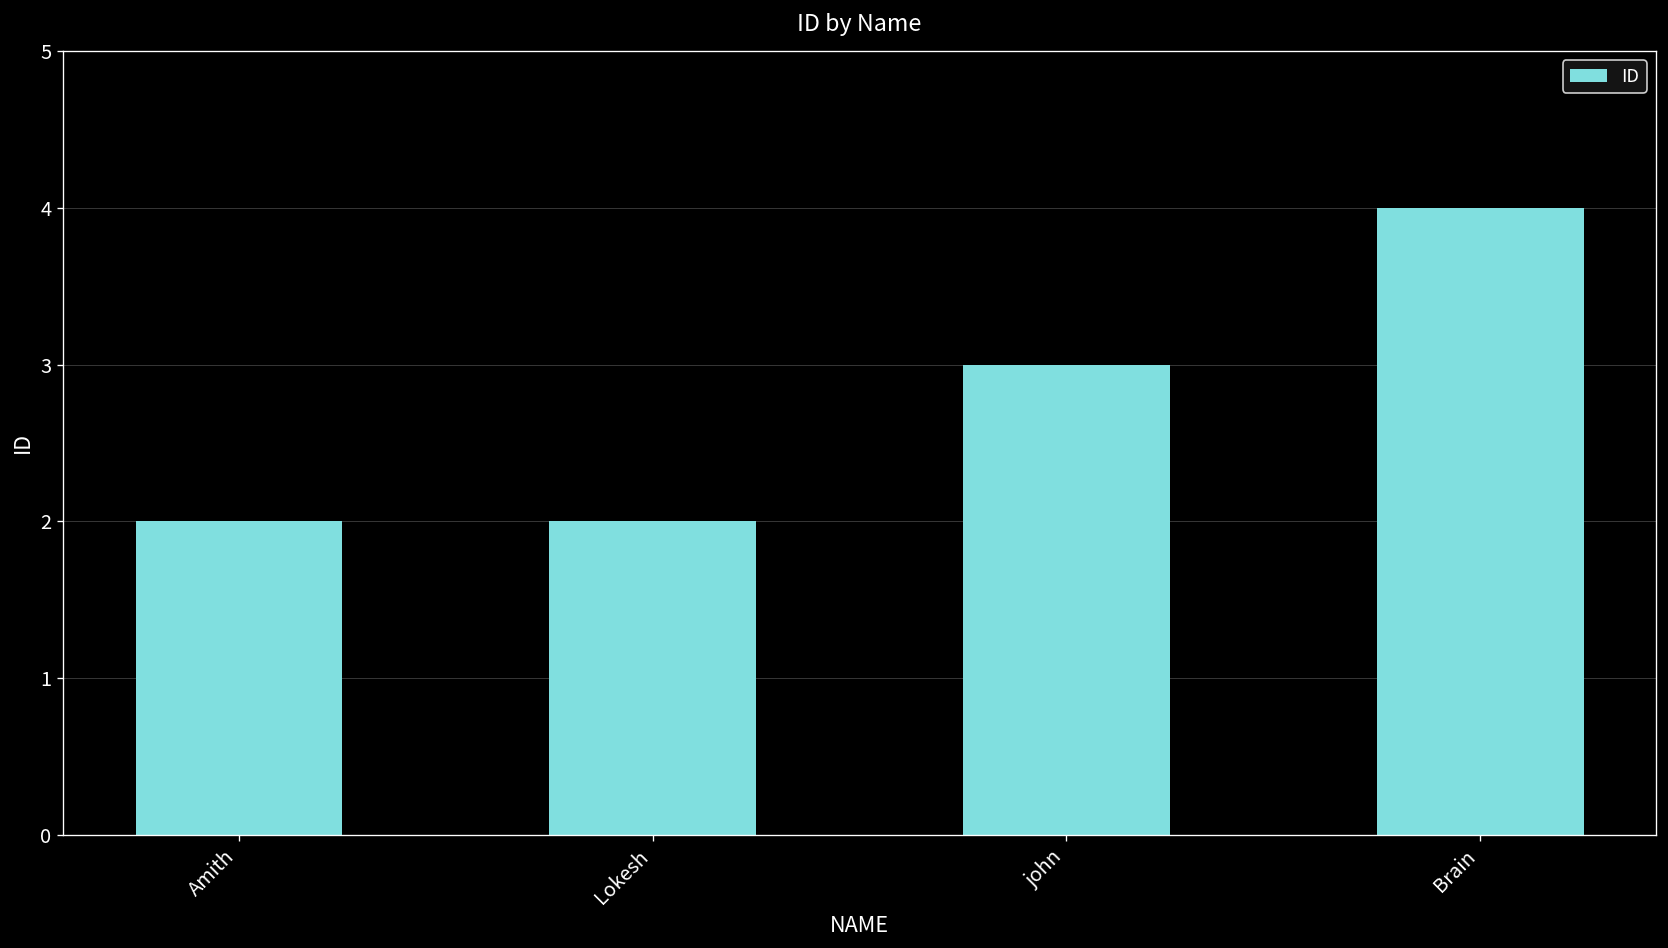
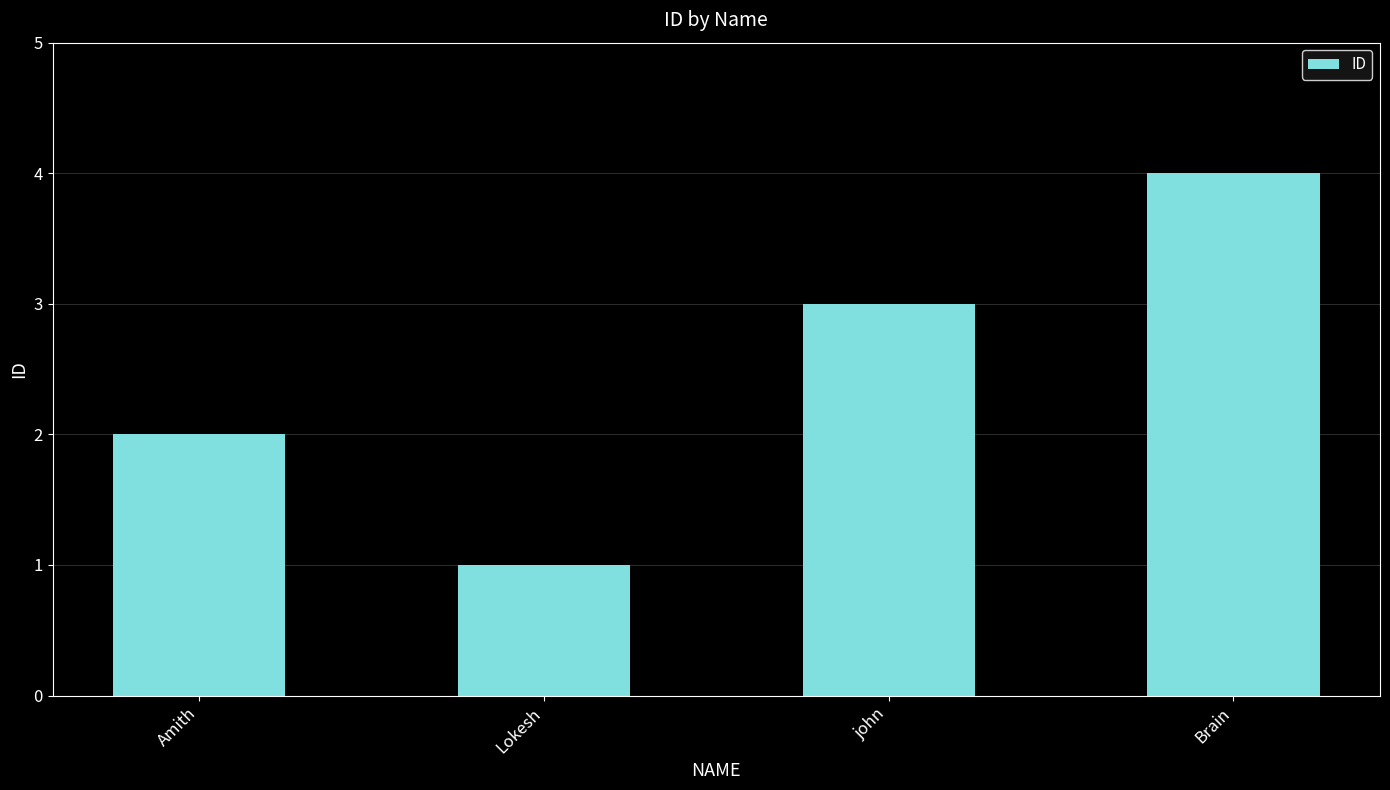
  {
    "Amith": 2,
-   "Lokesh": 2,
+   "Lokesh": 1,
    "john": 3,
    "Brain": 4
  }
